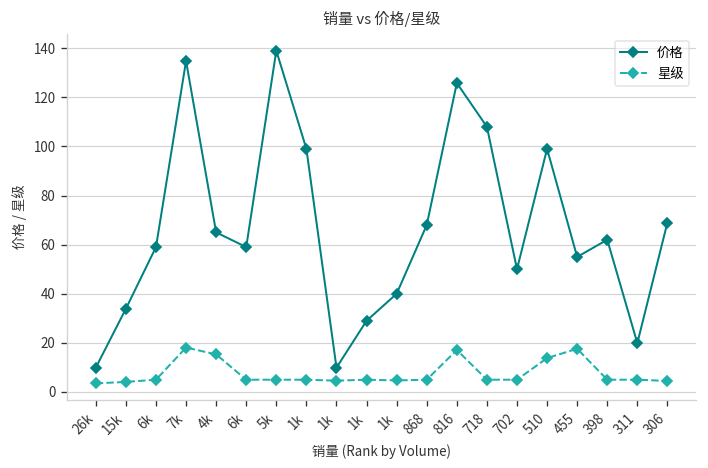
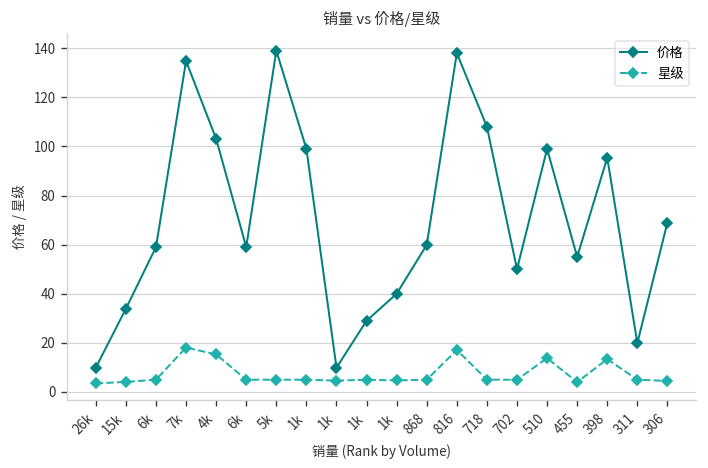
  {
    "价格": {
      "26k": 10,
      "15k": 34,
      "7k": 135,
-     "4k": 65,
+     "4k": 103,
      "5k": 139,
-     "868": 68,
-     "816": 126,
+     "868": 60,
+     "816": 138,
      "718": 108,
      "702": 50,
      "510": 99,
      "455": 55,
-     "398": 62,
+     "398": 95,
      "311": 20,
      "306": 69
    },
    "星级": {
      "26k": 4,
      "15k": 4,
      "7k": 18,
      "4k": 15,
      "5k": 5,
      "868": 5,
      "816": 17,
      "718": 5,
      "702": 5,
      "510": 14,
-     "455": 18,
-     "398": 5,
+     "455": 4,
+     "398": 13,
      "311": 5,
      "306": 5
    }
  }
